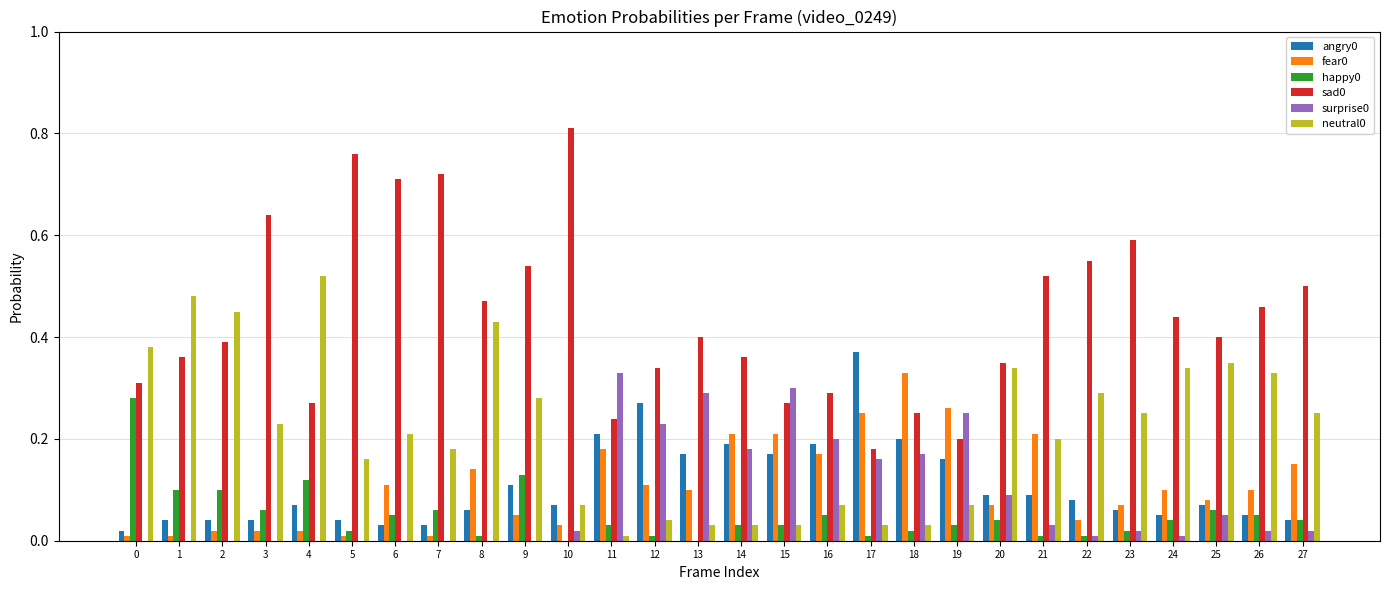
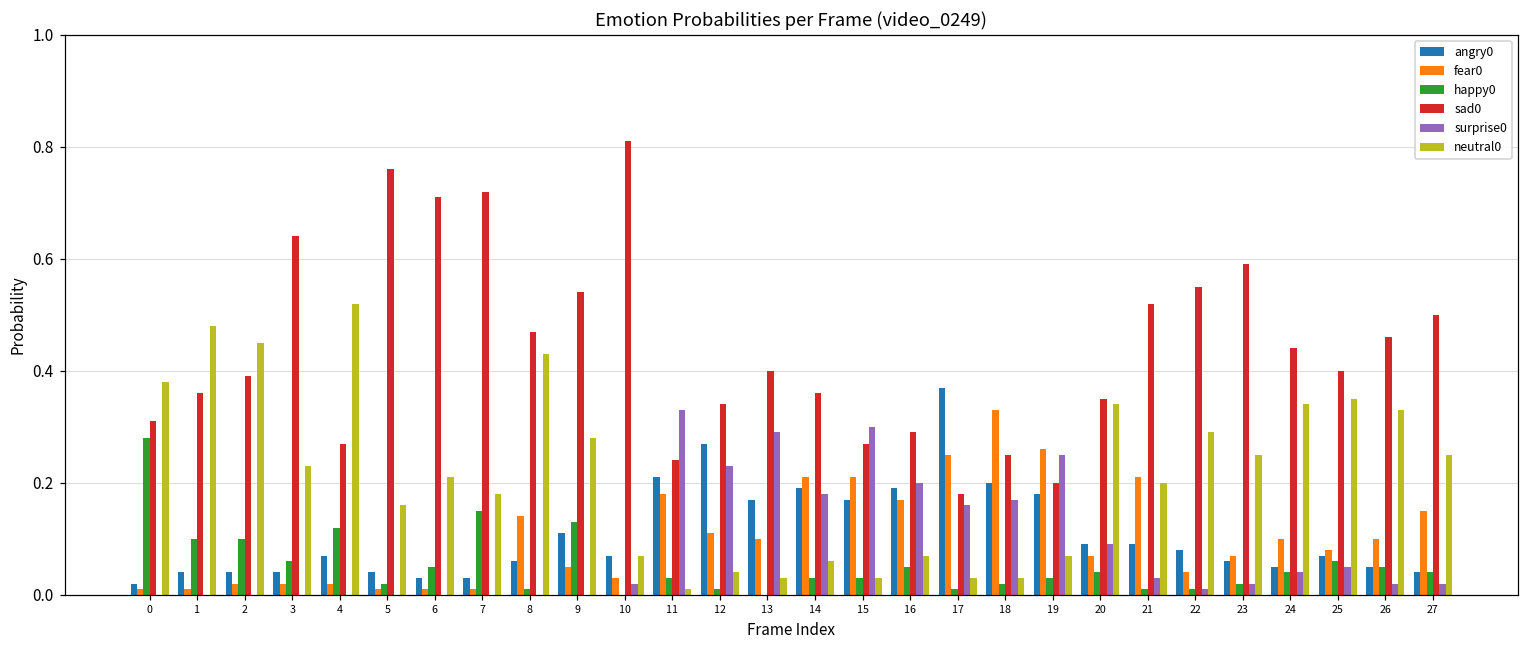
  {
    "angry0": {
      "0": 0.02,
      "1": 0.04,
      "2": 0.04,
      "3": 0.04,
      "4": 0.07,
      "5": 0.04,
      "6": 0.03,
      "7": 0.03,
      "8": 0.06,
      "9": 0.11,
      "10": 0.07,
      "11": 0.21,
      "12": 0.27,
      "13": 0.17,
      "14": 0.19,
      "15": 0.17,
      "16": 0.19,
      "17": 0.37,
      "18": 0.20,
-     "19": 0.16,
+     "19": 0.18,
      "20": 0.09,
      "21": 0.09,
      "22": 0.08,
      "23": 0.06,
      "24": 0.05,
      "25": 0.07,
      "26": 0.05,
      "27": 0.04
    },
    "fear0": {
      "0": 0.01,
      "1": 0.01,
      "2": 0.02,
      "3": 0.02,
      "4": 0.02,
      "5": 0.01,
-     "6": 0.11,
+     "6": 0.01,
      "7": 0.01,
      "8": 0.14,
      "9": 0.05,
      "10": 0.03,
      "11": 0.18,
      "12": 0.11,
      "13": 0.10,
      "14": 0.21,
      "15": 0.21,
      "16": 0.17,
      "17": 0.25,
      "18": 0.33,
      "19": 0.26,
      "20": 0.07,
      "21": 0.21,
      "22": 0.04,
      "23": 0.07,
      "24": 0.10,
      "25": 0.08,
      "26": 0.10,
      "27": 0.15
    },
    "happy0": {
      "0": 0.28,
      "1": 0.10,
      "2": 0.10,
      "3": 0.06,
      "4": 0.12,
      "5": 0.02,
      "6": 0.05,
-     "7": 0.06,
+     "7": 0.15,
      "8": 0.01,
      "9": 0.13,
      "10": 0.00,
      "11": 0.03,
      "12": 0.01,
      "13": 0.00,
      "14": 0.03,
      "15": 0.03,
      "16": 0.05,
      "17": 0.01,
      "18": 0.02,
      "19": 0.03,
      "20": 0.04,
      "21": 0.01,
      "22": 0.01,
      "23": 0.02,
      "24": 0.04,
      "25": 0.06,
      "26": 0.05,
      "27": 0.04
    },
    "sad0": {
      "0": 0.31,
      "1": 0.36,
      "2": 0.39,
      "3": 0.64,
      "4": 0.27,
      "5": 0.76,
      "6": 0.71,
      "7": 0.72,
      "8": 0.47,
      "9": 0.54,
      "10": 0.81,
      "11": 0.24,
      "12": 0.34,
      "13": 0.40,
      "14": 0.36,
      "15": 0.27,
      "16": 0.29,
      "17": 0.18,
      "18": 0.25,
      "19": 0.20,
      "20": 0.35,
      "21": 0.52,
      "22": 0.55,
      "23": 0.59,
      "24": 0.44,
      "25": 0.40,
      "26": 0.46,
      "27": 0.50
    },
    "surprise0": {
      "0": 0.00,
      "1": 0.00,
      "2": 0.00,
      "3": 0.00,
      "4": 0.00,
      "5": 0.00,
      "6": 0.00,
      "7": 0.00,
      "8": 0.00,
      "9": 0.00,
      "10": 0.02,
      "11": 0.33,
      "12": 0.23,
      "13": 0.29,
      "14": 0.18,
      "15": 0.30,
      "16": 0.20,
      "17": 0.16,
      "18": 0.17,
      "19": 0.25,
      "20": 0.09,
      "21": 0.03,
      "22": 0.01,
      "23": 0.02,
-     "24": 0.01,
+     "24": 0.04,
      "25": 0.05,
      "26": 0.02,
      "27": 0.02
    },
    "neutral0": {
      "0": 0.38,
      "1": 0.48,
      "2": 0.45,
      "3": 0.23,
      "4": 0.52,
      "5": 0.16,
      "6": 0.21,
      "7": 0.18,
      "8": 0.43,
      "9": 0.28,
      "10": 0.07,
      "11": 0.01,
      "12": 0.04,
      "13": 0.03,
-     "14": 0.03,
+     "14": 0.06,
      "15": 0.03,
      "16": 0.07,
      "17": 0.03,
      "18": 0.03,
      "19": 0.07,
      "20": 0.34,
      "21": 0.20,
      "22": 0.29,
      "23": 0.25,
      "24": 0.34,
      "25": 0.35,
      "26": 0.33,
      "27": 0.25
    }
  }
